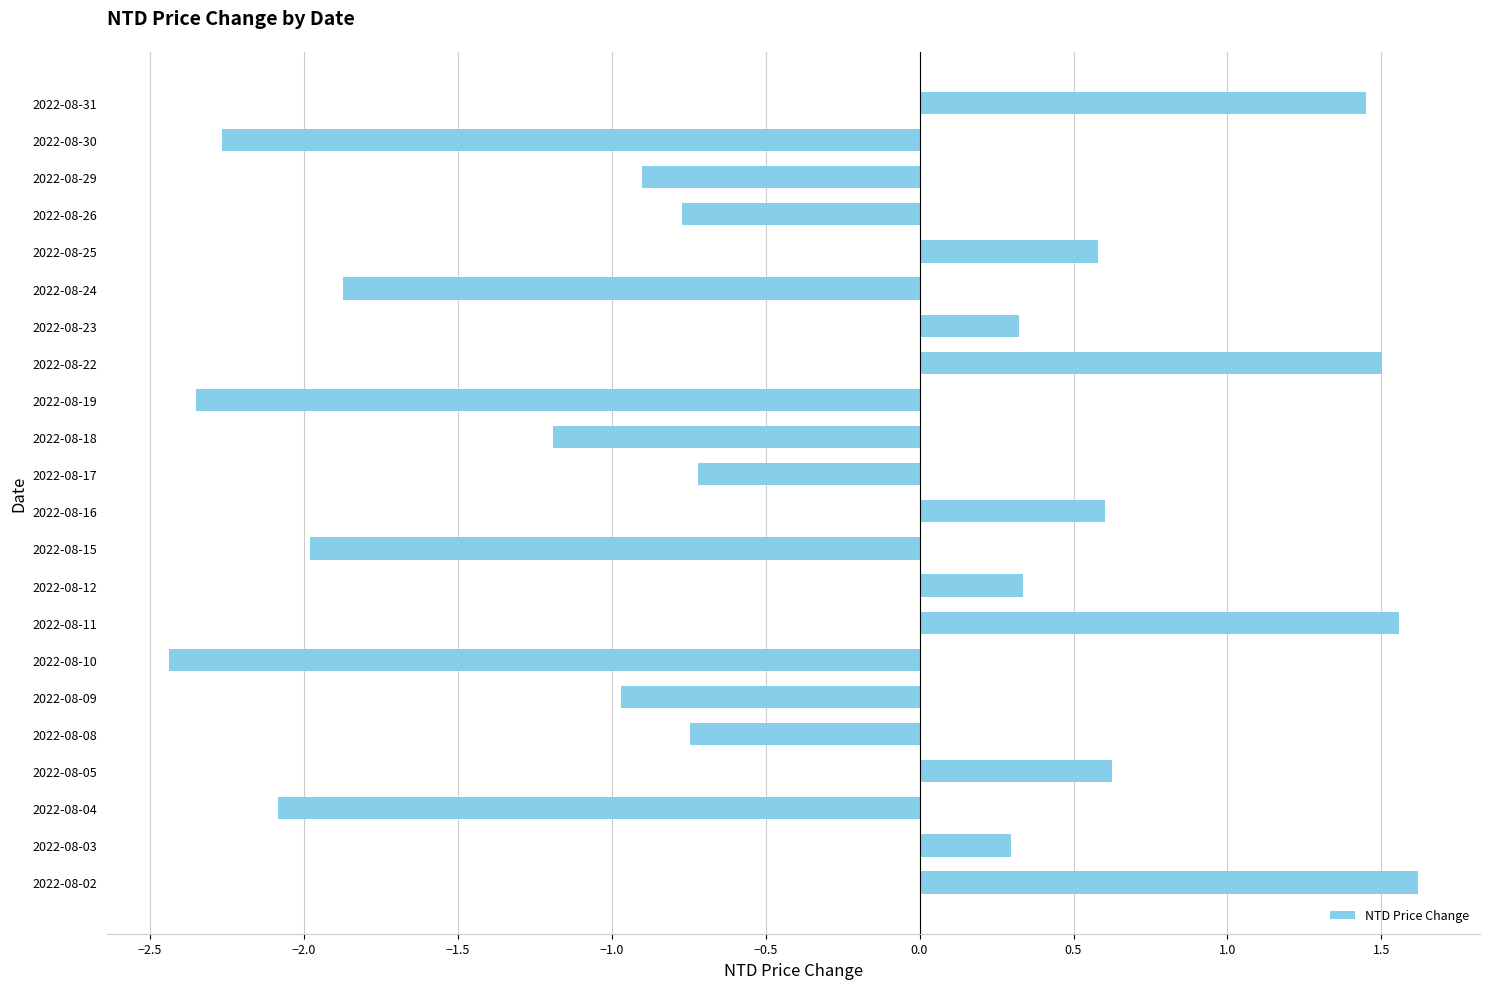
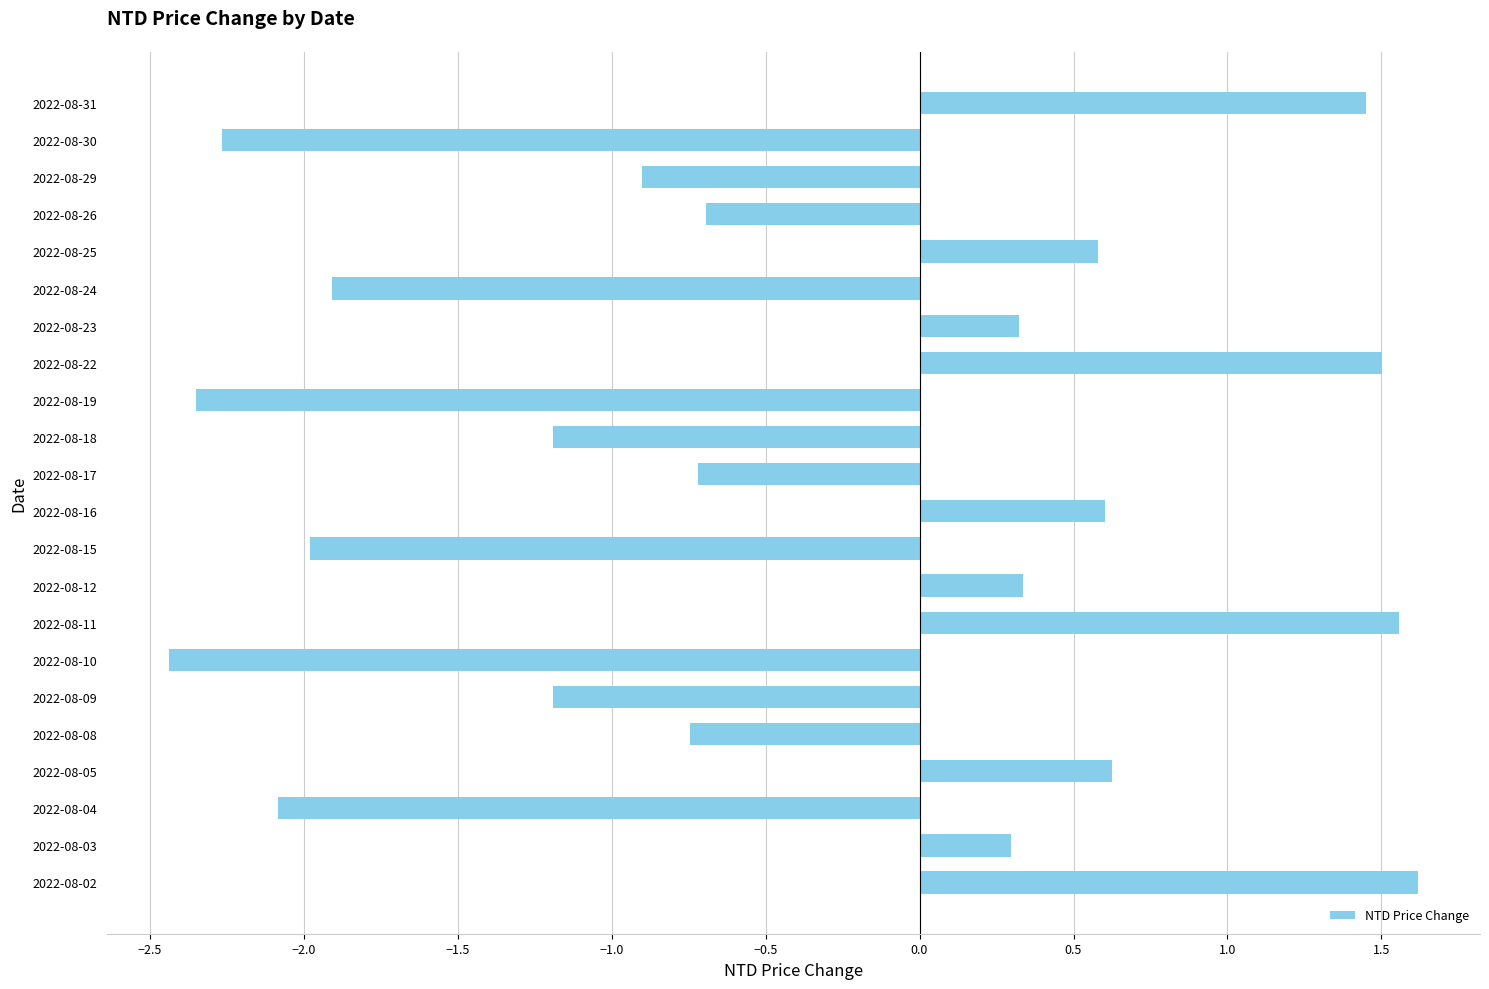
  {
    "2022-08-31": 1.45,
    "2022-08-30": -2.27,
    "2022-08-29": -0.90,
-   "2022-08-26": -0.77,
+   "2022-08-26": -0.69,
    "2022-08-25": 0.58,
-   "2022-08-24": -1.87,
+   "2022-08-24": -1.91,
    "2022-08-23": 0.32,
    "2022-08-22": 1.50,
    "2022-08-19": -2.35,
    "2022-08-18": -1.19,
    "2022-08-17": -0.72,
    "2022-08-16": 0.60,
    "2022-08-15": -1.98,
    "2022-08-12": 0.33,
    "2022-08-11": 1.56,
    "2022-08-10": -2.44,
-   "2022-08-09": -0.97,
+   "2022-08-09": -1.19,
    "2022-08-08": -0.75,
    "2022-08-05": 0.62,
    "2022-08-04": -2.08,
    "2022-08-03": 0.30,
    "2022-08-02": 1.62
  }
